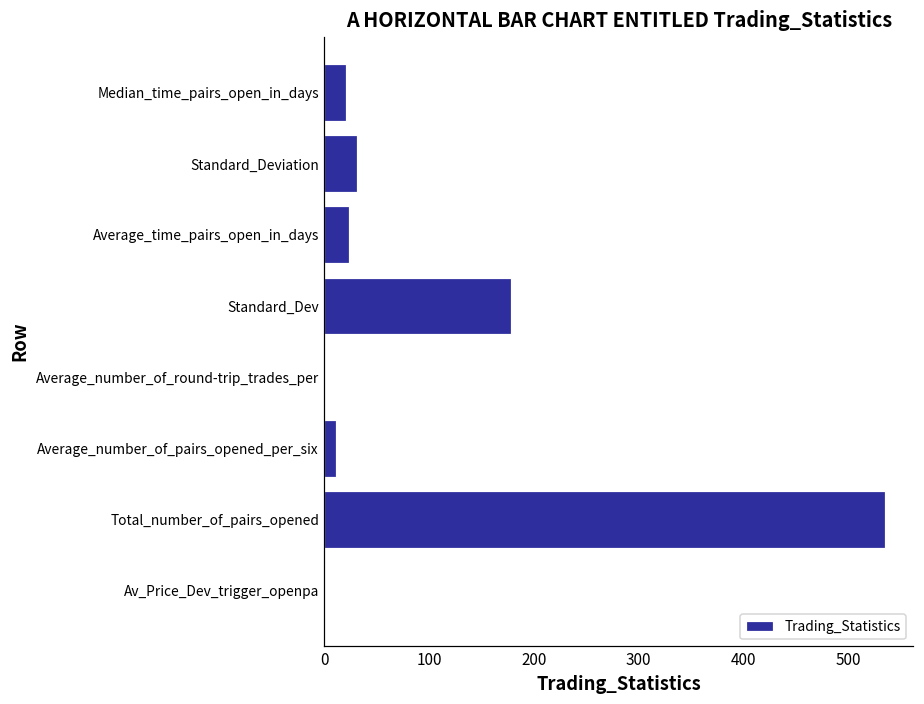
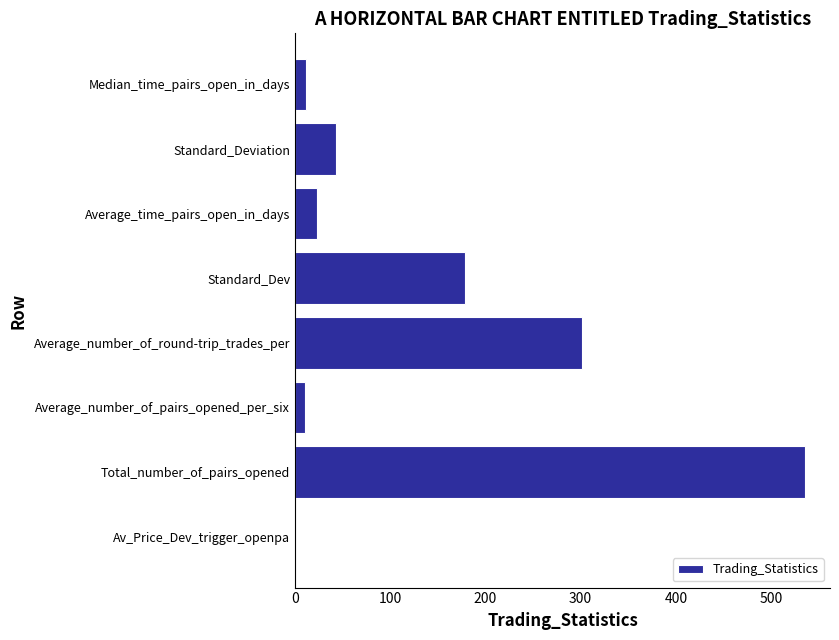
  {
-   "Median_time_pairs_open_in_days": 20,
-   "Standard_Deviation": 30,
+   "Median_time_pairs_open_in_days": 10,
+   "Standard_Deviation": 40,
    "Average_time_pairs_open_in_days": 20,
    "Standard_Dev": 180,
-   "Average_number_of_round-trip_trades_per": 0,
+   "Average_number_of_round-trip_trades_per": 300,
    "Average_number_of_pairs_opened_per_six": 10,
    "Total_number_of_pairs_opened": 540
  }
